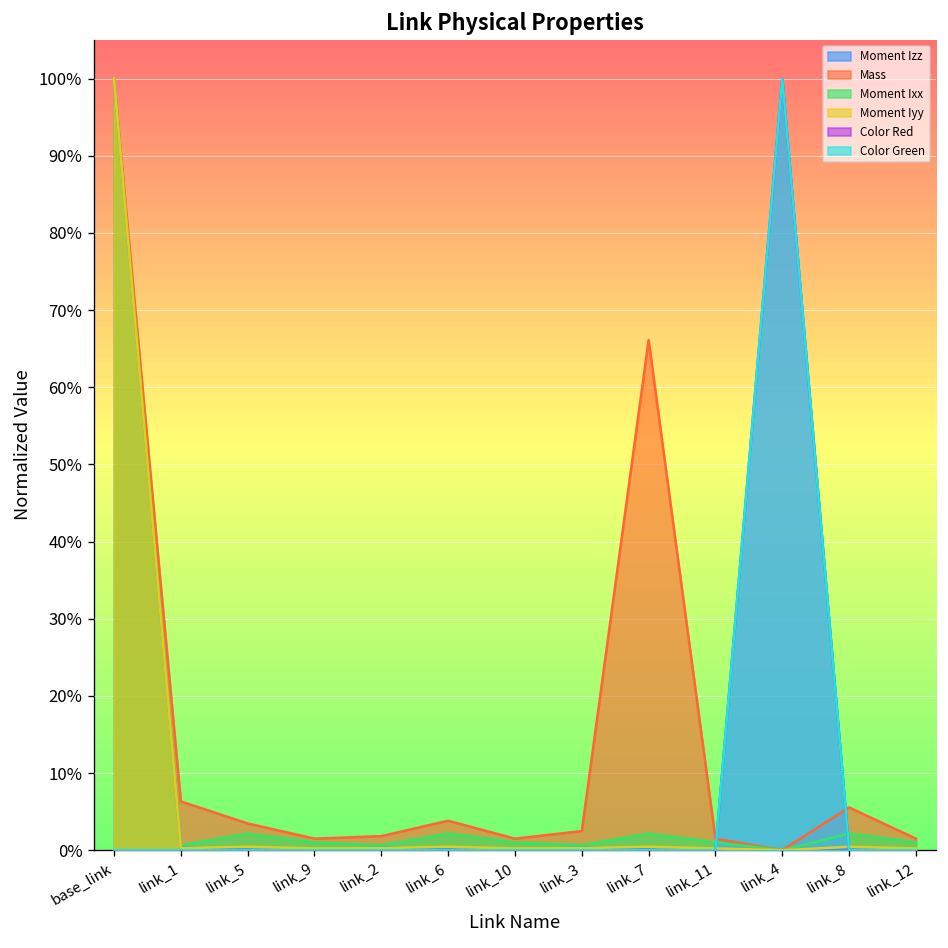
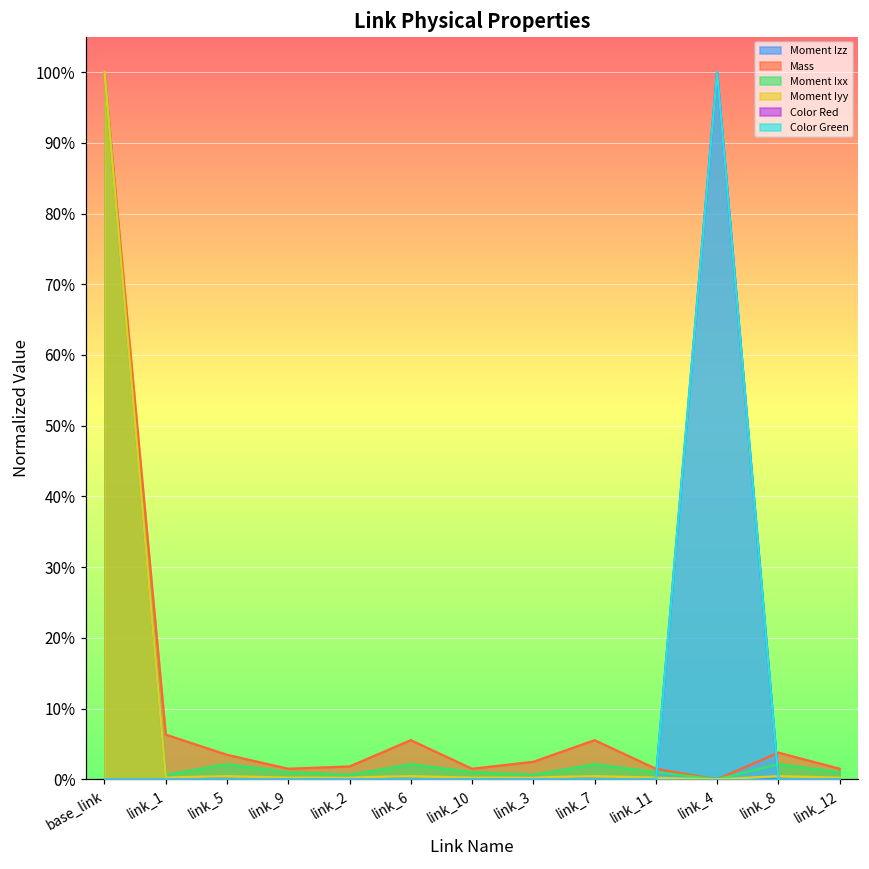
  {
    "Mass": {
      "link_1": "6%",
      "link_5": "3%",
      "link_9": "2%",
      "link_2": "2%",
-     "link_6": "4%",
+     "link_6": "6%",
      "link_10": "2%",
      "link_3": "2%",
-     "link_7": "66%",
+     "link_7": "6%",
      "link_11": "2%",
-     "link_8": "6%",
+     "link_8": "4%",
      "link_12": "2%"
    },
    "Moment Ixx": {
      "link_5": "2%",
      "link_9": "1%",
      "link_6": "2%",
      "link_10": "1%",
      "link_7": "2%",
      "link_11": "1%",
      "link_8": "2%",
      "link_12": "1%"
    },
    "Color Green": {
      "base_link": "0%",
      "link_4": "100%"
    }
  }
